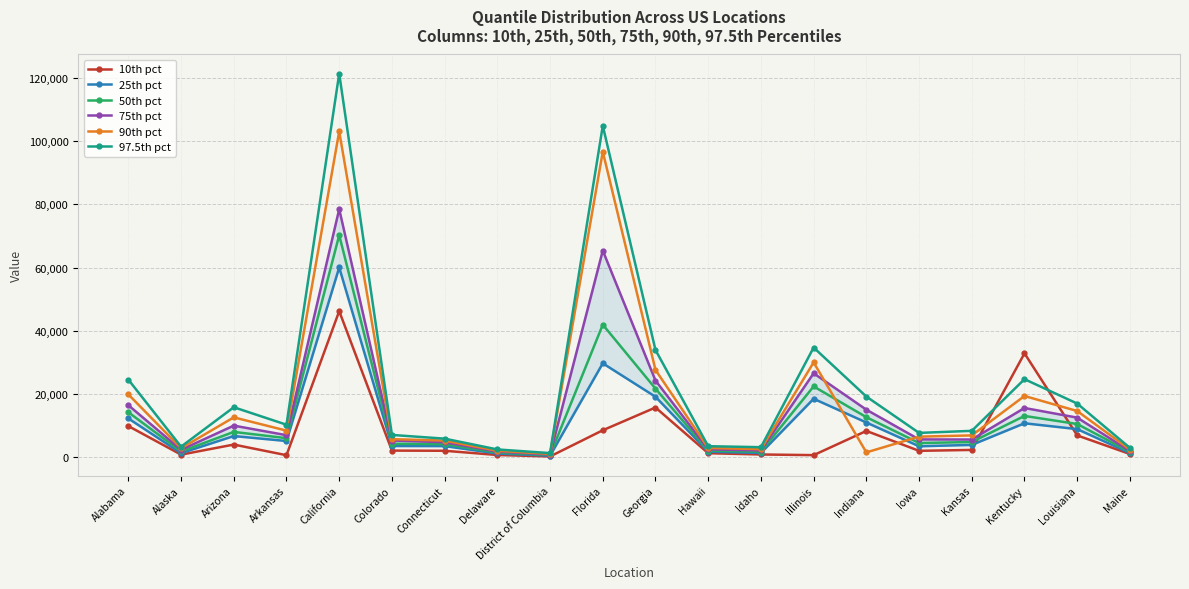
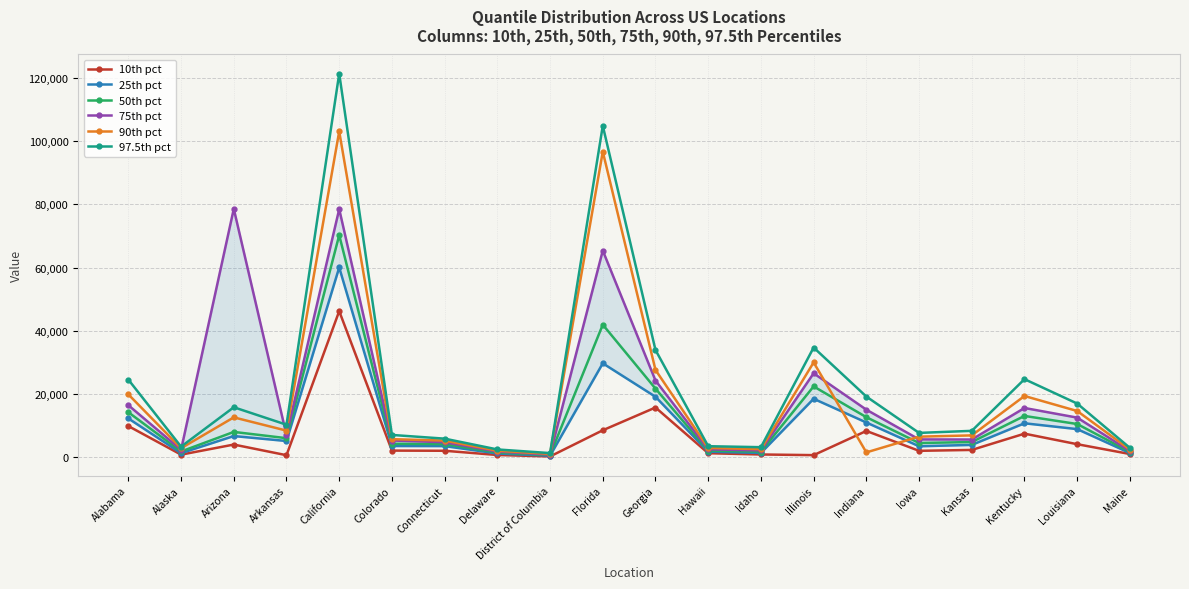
  {
    "10th pct": {
      "Alabama": "10,000",
      "Arizona": "4,000",
      "Arkansas": "1,000",
      "California": "46,000",
      "Colorado": "2,000",
      "Connecticut": "2,000",
      "Florida": "9,000",
      "Georgia": "16,000",
      "Illinois": "1,000",
      "Indiana": "8,000",
      "Iowa": "2,000",
      "Kansas": "2,000",
-     "Kentucky": "33,000",
-     "Louisiana": "7,000"
+     "Kentucky": "7,000",
+     "Louisiana": "4,000"
    },
    "25th pct": {
      "Alabama": "12,000",
      "Arizona": "7,000",
      "Arkansas": "5,000",
      "California": "60,000",
      "Florida": "30,000",
      "Georgia": "19,000",
      "Illinois": "19,000",
      "Indiana": "11,000",
      "Iowa": "3,000",
      "Kansas": "4,000",
      "Kentucky": "11,000",
      "Louisiana": "9,000"
    },
    "75th pct": {
      "Alabama": "16,000",
-     "Arizona": "10,000",
+     "Arizona": "79,000",
      "Arkansas": "7,000",
      "California": "78,000",
      "Florida": "65,000",
      "Georgia": "24,000",
      "Illinois": "27,000",
      "Indiana": "15,000",
      "Iowa": "6,000",
      "Kentucky": "16,000",
      "Louisiana": "13,000"
    },
    "90th pct": {
      "Alabama": "20,000",
      "Arizona": "13,000",
      "Arkansas": "8,000",
      "California": "103,000",
      "Florida": "97,000",
      "Georgia": "28,000",
      "Illinois": "30,000",
      "Indiana": "2,000",
      "Iowa": "7,000",
      "Kansas": "7,000",
      "Kentucky": "19,000",
      "Louisiana": "15,000"
    }
  }
